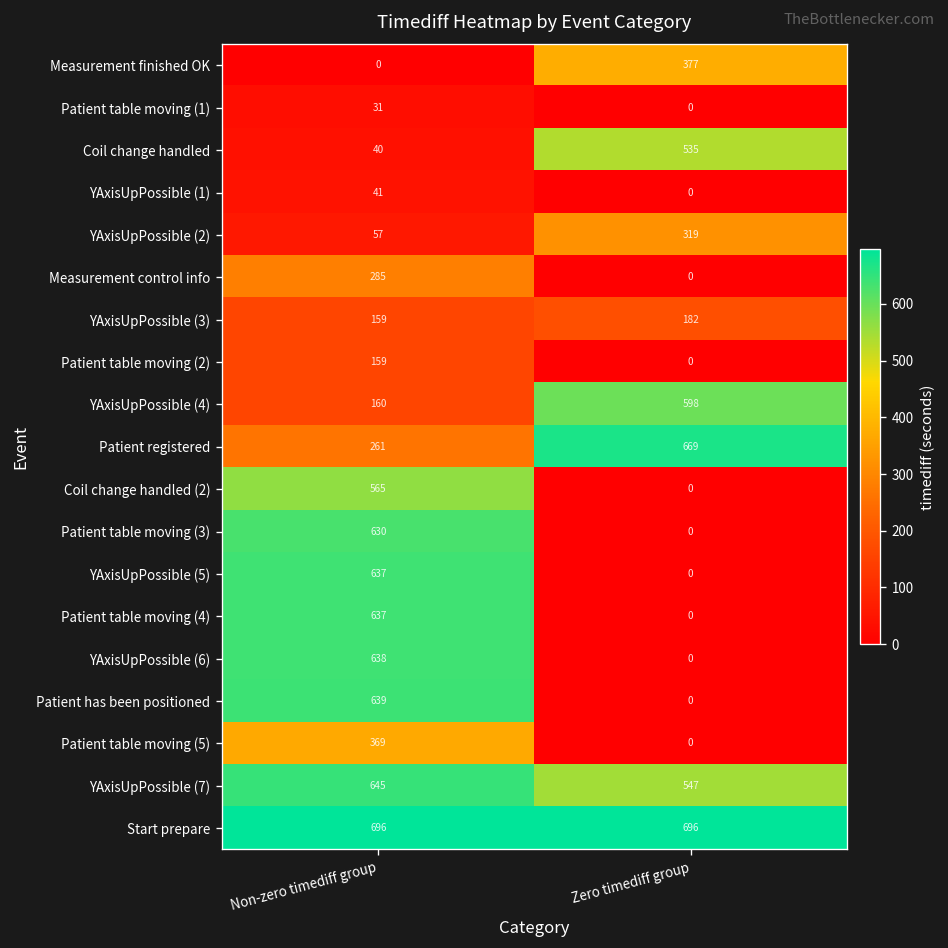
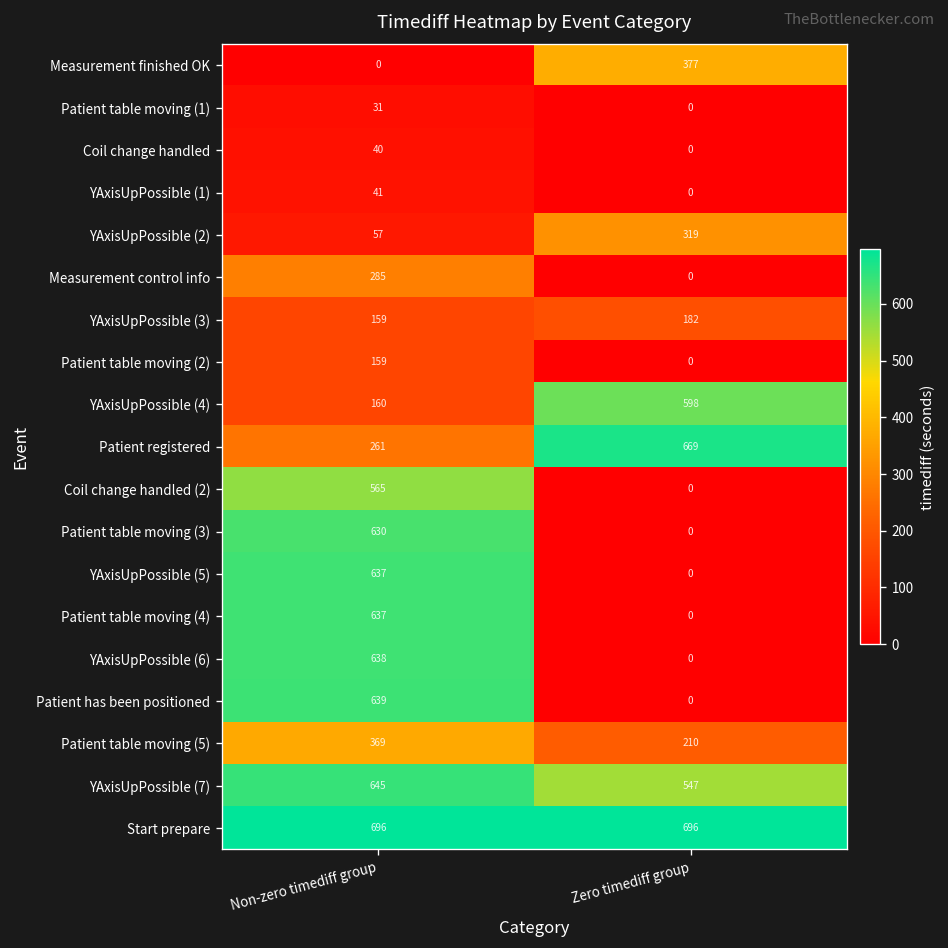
  {
    "Measurement finished OK": {
      "Non-zero timediff group": 0,
      "Zero timediff group": 377
    },
    "Patient table moving (1)": {
      "Non-zero timediff group": 31,
      "Zero timediff group": 0
    },
    "Coil change handled": {
      "Non-zero timediff group": 40,
-     "Zero timediff group": 535
+     "Zero timediff group": 0
    },
    "YAxisUpPossible (1)": {
      "Non-zero timediff group": 41,
      "Zero timediff group": 0
    },
    "YAxisUpPossible (2)": {
      "Non-zero timediff group": 57,
      "Zero timediff group": 319
    },
    "Measurement control info": {
      "Non-zero timediff group": 285,
      "Zero timediff group": 0
    },
    "YAxisUpPossible (3)": {
      "Non-zero timediff group": 159,
      "Zero timediff group": 182
    },
    "Patient table moving (2)": {
      "Non-zero timediff group": 159,
      "Zero timediff group": 0
    },
    "YAxisUpPossible (4)": {
      "Non-zero timediff group": 160,
      "Zero timediff group": 598
    },
    "Patient registered": {
      "Non-zero timediff group": 261,
      "Zero timediff group": 669
    },
    "Coil change handled (2)": {
      "Non-zero timediff group": 565,
      "Zero timediff group": 0
    },
    "Patient table moving (3)": {
      "Non-zero timediff group": 630,
      "Zero timediff group": 0
    },
    "YAxisUpPossible (5)": {
      "Non-zero timediff group": 637,
      "Zero timediff group": 0
    },
    "Patient table moving (4)": {
      "Non-zero timediff group": 637,
      "Zero timediff group": 0
    },
    "YAxisUpPossible (6)": {
      "Non-zero timediff group": 638,
      "Zero timediff group": 0
    },
    "Patient has been positioned": {
      "Non-zero timediff group": 639,
      "Zero timediff group": 0
    },
    "Patient table moving (5)": {
      "Non-zero timediff group": 369,
-     "Zero timediff group": 0
+     "Zero timediff group": 210
    },
    "YAxisUpPossible (7)": {
      "Non-zero timediff group": 645,
      "Zero timediff group": 547
    },
    "Start prepare": {
      "Non-zero timediff group": 696,
      "Zero timediff group": 696
    }
  }
